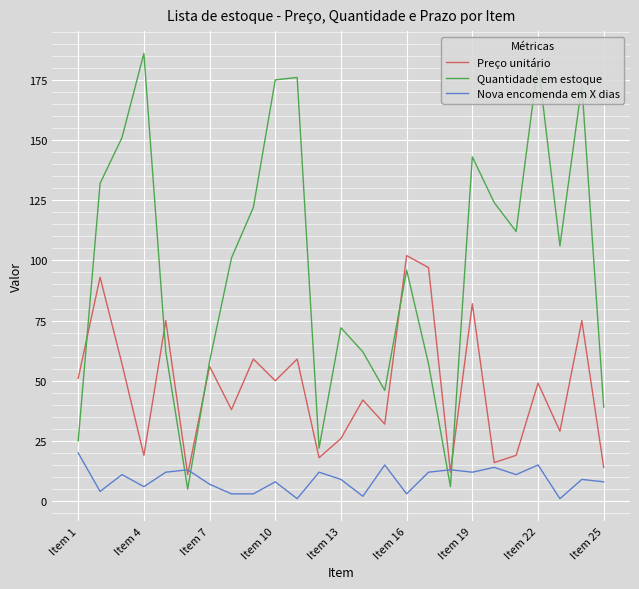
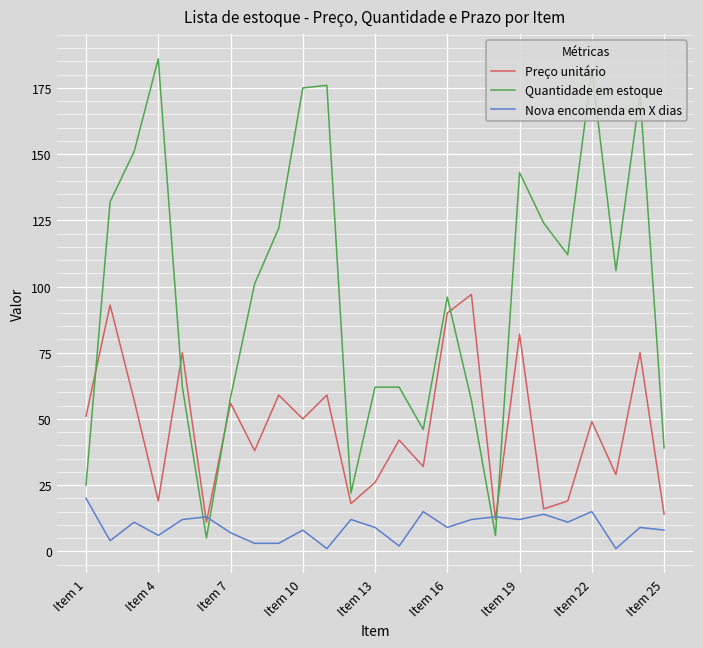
  {
    "Preço unitário": {
      "Item 1": 51,
      "Item 4": 19,
      "Item 7": 56,
      "Item 10": 50,
      "Item 13": 26,
-     "Item 16": 102,
+     "Item 16": 90,
      "Item 19": 82,
      "Item 22": 49,
      "Item 25": 14
    },
    "Quantidade em estoque": {
      "Item 1": 25,
      "Item 4": 186,
      "Item 7": 58,
      "Item 10": 175,
-     "Item 13": 72,
+     "Item 13": 62,
      "Item 16": 96,
      "Item 19": 143,
      "Item 25": 39
    },
    "Nova encomenda em X dias": {
      "Item 1": 20,
      "Item 4": 6,
      "Item 7": 7,
      "Item 10": 8,
      "Item 13": 9,
-     "Item 16": 3,
+     "Item 16": 9,
      "Item 19": 12,
      "Item 22": 15,
      "Item 25": 8
    }
  }
